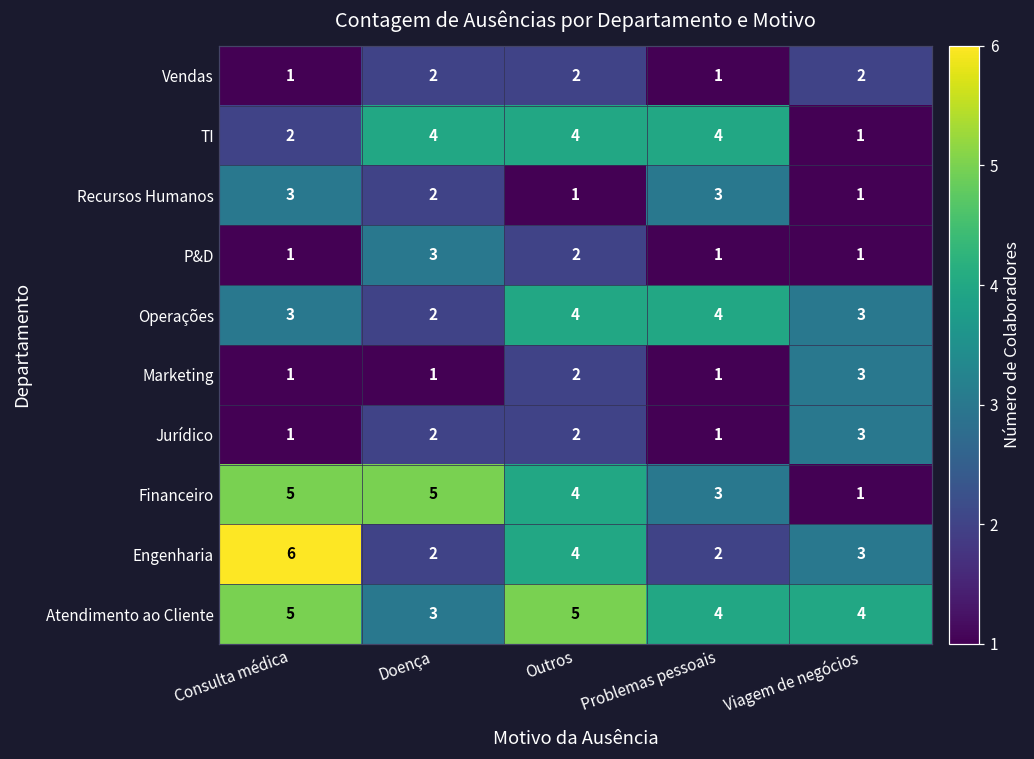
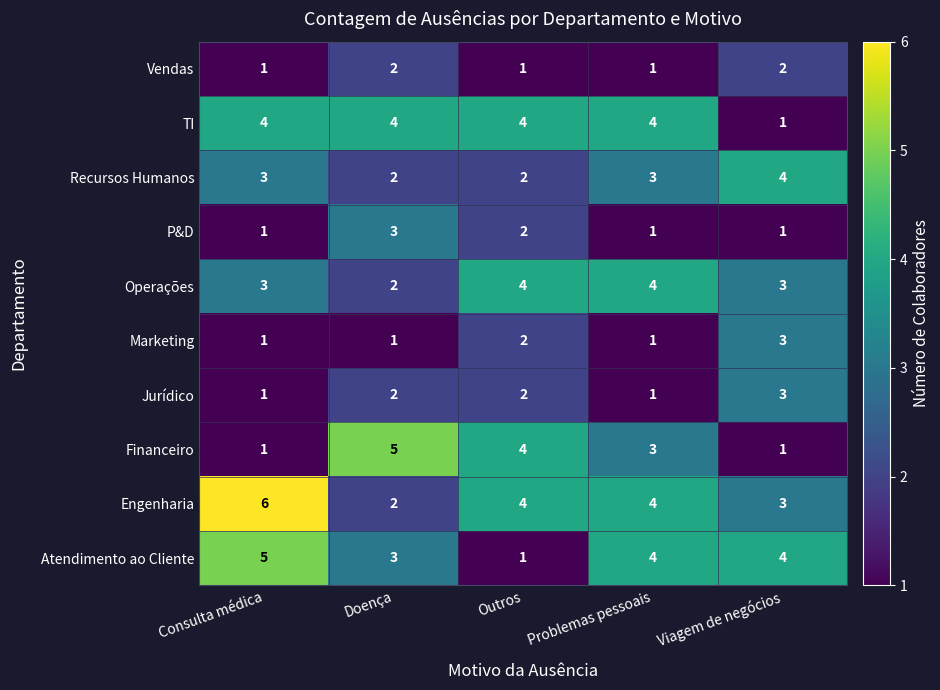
  {
    "Vendas": {
      "Consulta médica": 1,
      "Doença": 2,
-     "Outros": 2,
+     "Outros": 1,
      "Problemas pessoais": 1,
      "Viagem de negócios": 2
    },
    "TI": {
-     "Consulta médica": 2,
+     "Consulta médica": 4,
      "Doença": 4,
      "Outros": 4,
      "Problemas pessoais": 4,
      "Viagem de negócios": 1
    },
    "Recursos Humanos": {
      "Consulta médica": 3,
      "Doença": 2,
-     "Outros": 1,
+     "Outros": 2,
      "Problemas pessoais": 3,
-     "Viagem de negócios": 1
+     "Viagem de negócios": 4
    },
    "P&D": {
      "Consulta médica": 1,
      "Doença": 3,
      "Outros": 2,
      "Problemas pessoais": 1,
      "Viagem de negócios": 1
    },
    "Operações": {
      "Consulta médica": 3,
      "Doença": 2,
      "Outros": 4,
      "Problemas pessoais": 4,
      "Viagem de negócios": 3
    },
    "Marketing": {
      "Consulta médica": 1,
      "Doença": 1,
      "Outros": 2,
      "Problemas pessoais": 1,
      "Viagem de negócios": 3
    },
    "Jurídico": {
      "Consulta médica": 1,
      "Doença": 2,
      "Outros": 2,
      "Problemas pessoais": 1,
      "Viagem de negócios": 3
    },
    "Financeiro": {
-     "Consulta médica": 5,
+     "Consulta médica": 1,
      "Doença": 5,
      "Outros": 4,
      "Problemas pessoais": 3,
      "Viagem de negócios": 1
    },
    "Engenharia": {
      "Consulta médica": 6,
      "Doença": 2,
      "Outros": 4,
-     "Problemas pessoais": 2,
+     "Problemas pessoais": 4,
      "Viagem de negócios": 3
    },
    "Atendimento ao Cliente": {
      "Consulta médica": 5,
      "Doença": 3,
-     "Outros": 5,
+     "Outros": 1,
      "Problemas pessoais": 4,
      "Viagem de negócios": 4
    }
  }
